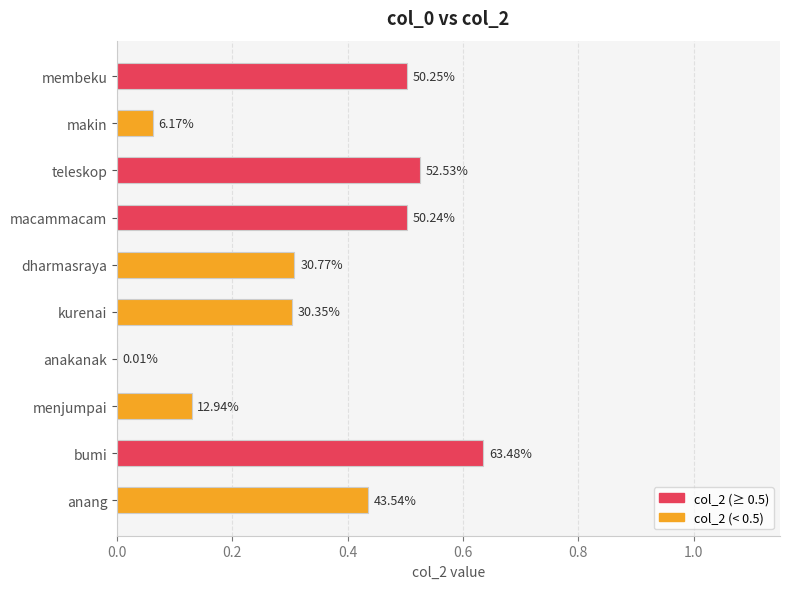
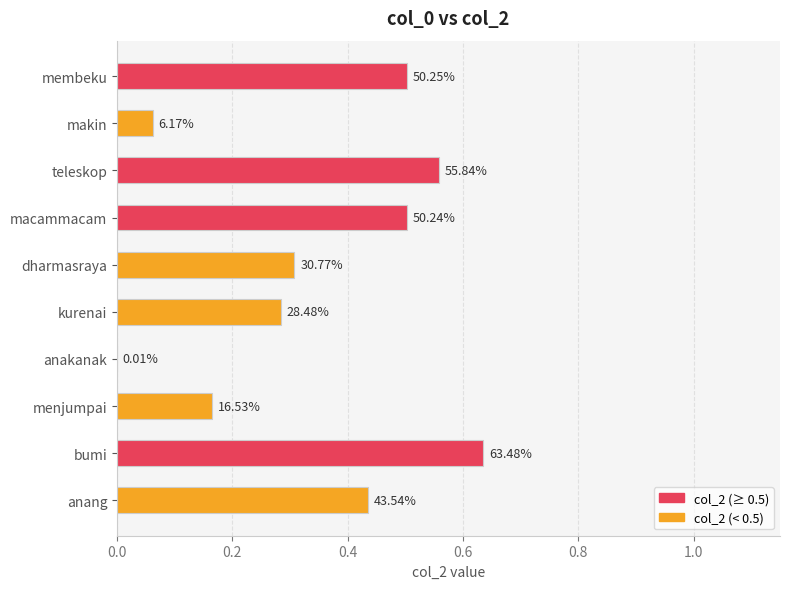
  {
    "membeku": "50.25%",
    "makin": "6.17%",
-   "teleskop": "52.53%",
+   "teleskop": "55.84%",
    "macammacam": "50.24%",
    "dharmasraya": "30.77%",
-   "kurenai": "30.35%",
+   "kurenai": "28.48%",
    "anakanak": "0.01%",
-   "menjumpai": "12.94%",
+   "menjumpai": "16.53%",
    "bumi": "63.48%",
    "anang": "43.54%"
  }
